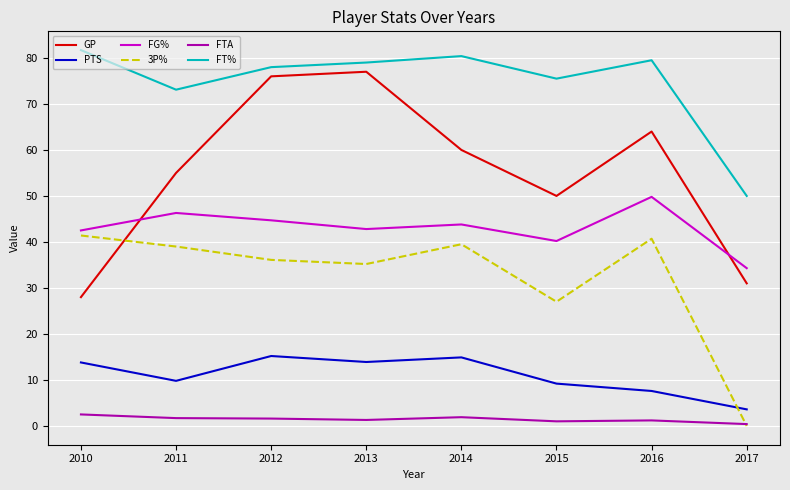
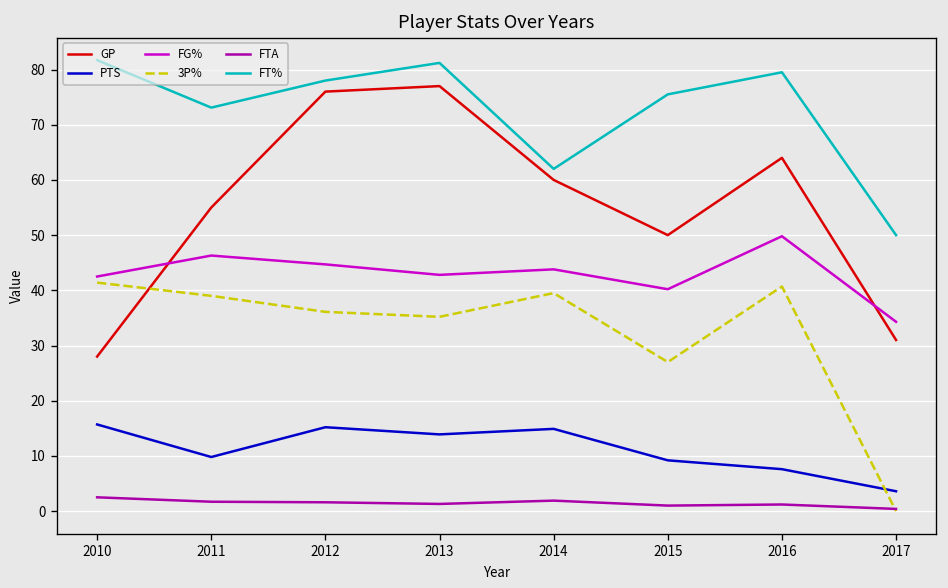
  {
    "GP": {
      "2010": 28,
      "2011": 55,
      "2012": 76,
      "2013": 77,
      "2014": 60,
      "2015": 50,
      "2016": 64,
      "2017": 31
    },
    "PTS": {
-     "2010": 14,
+     "2010": 16,
      "2011": 10,
      "2012": 15,
      "2013": 14,
      "2014": 15,
      "2015": 9,
      "2016": 8,
      "2017": 4
    },
    "3P%": {
      "2010": 41,
      "2011": 39,
      "2012": 36,
      "2013": 35,
      "2014": 40,
      "2015": 27,
      "2016": 41
    },
    "FT%": {
      "2011": 73,
      "2012": 78,
-     "2013": 79,
-     "2014": 80,
+     "2013": 81,
+     "2014": 62,
      "2015": 76,
      "2016": 80,
      "2017": 50
    }
  }
